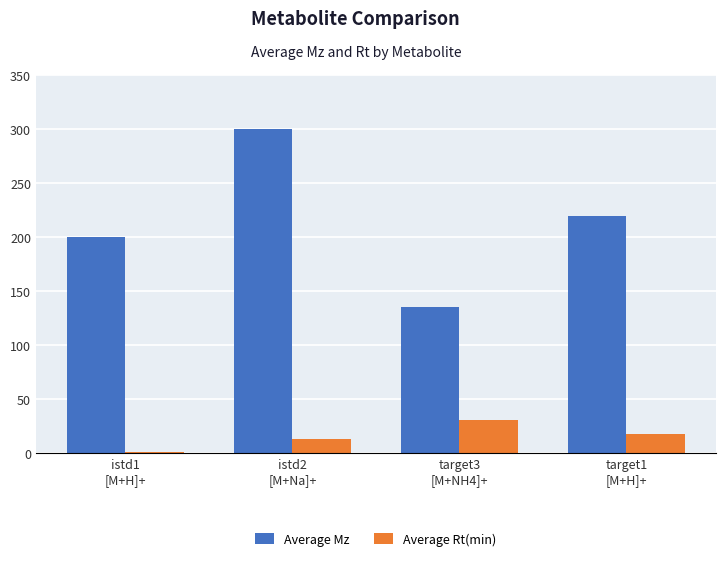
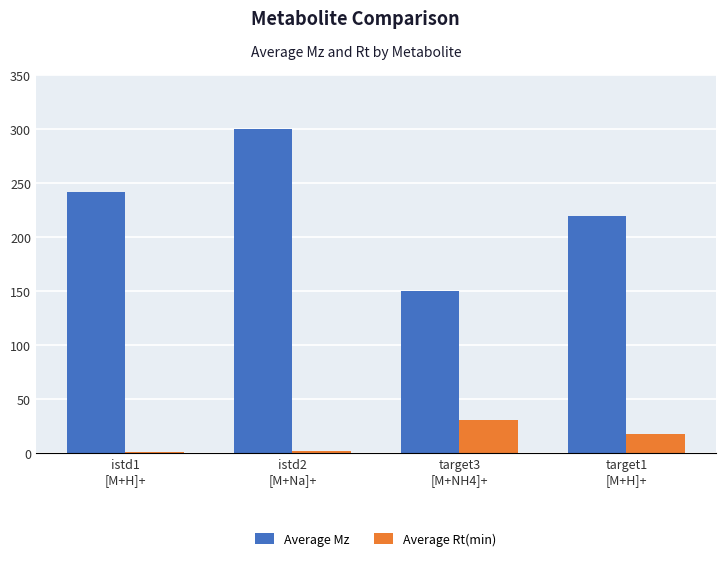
  {
    "Average Mz": {
-     "istd1 [M+H]+": 200,
+     "istd1 [M+H]+": 242,
      "istd2 [M+Na]+": 300,
-     "target3 [M+NH4]+": 136,
+     "target3 [M+NH4]+": 150,
      "target1 [M+H]+": 220
    },
    "Average Rt(min)": {
-     "istd2 [M+Na]+": 13,
+     "istd2 [M+Na]+": 2,
      "target3 [M+NH4]+": 31,
      "target1 [M+H]+": 18
    }
  }
